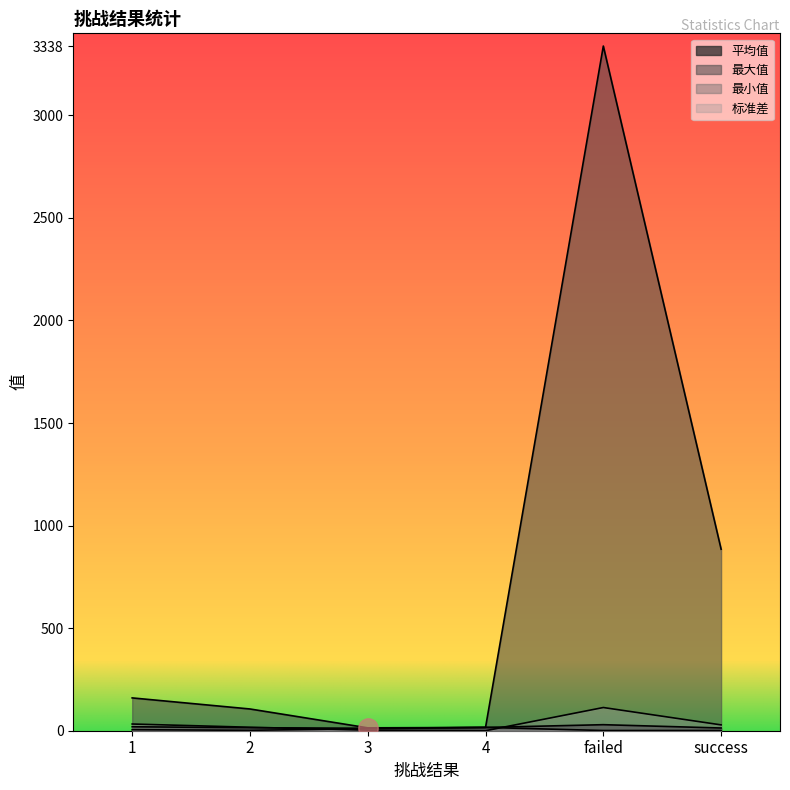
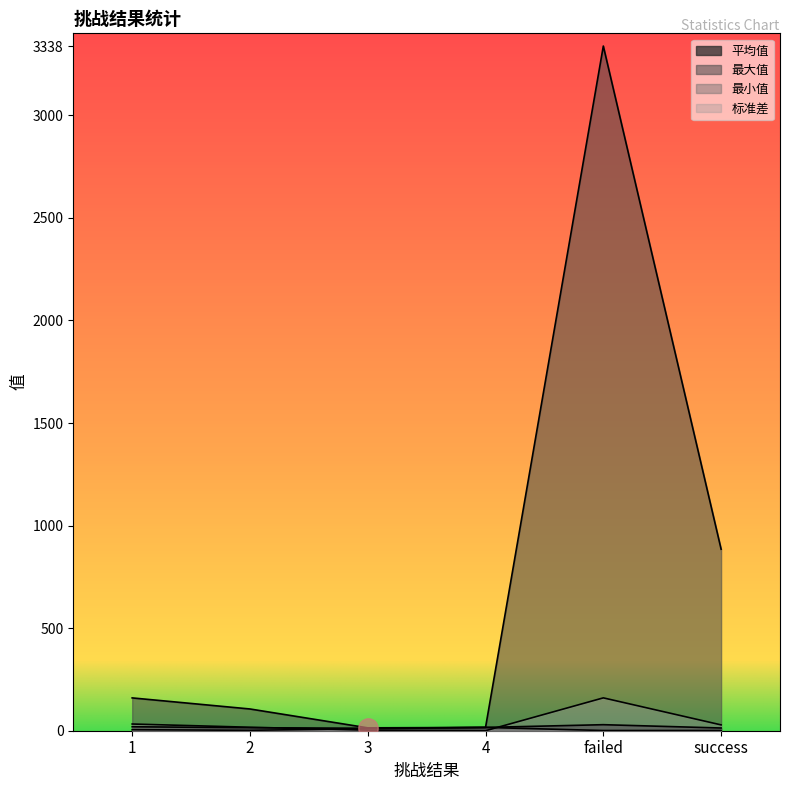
  {
    "最小值": {
      "1": 10,
      "2": 0,
      "failed": 0
    },
    "标准差": {
      "1": 30,
      "4": 0,
-     "failed": 110,
+     "failed": 160,
      "success": 30
    }
  }
